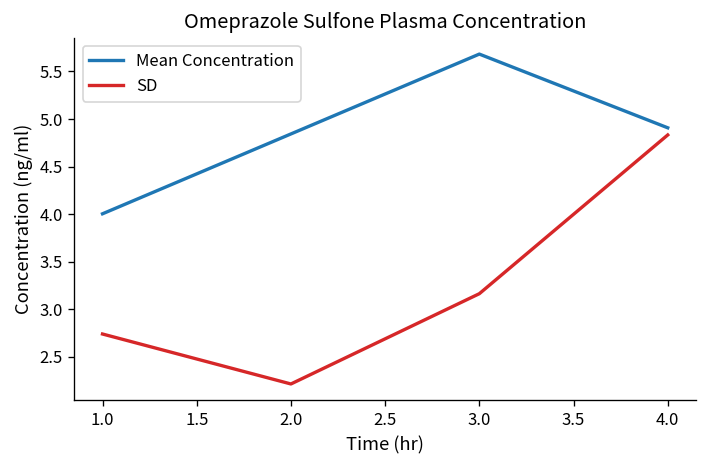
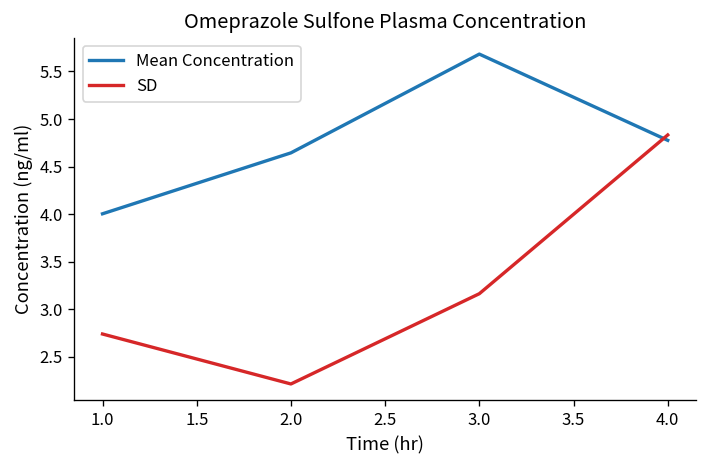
  {
    "Mean Concentration": {
      "1.0": 4.0,
-     "2.0": 4.8,
+     "2.0": 4.6,
      "3.0": 5.7,
-     "4.0": 4.9
+     "4.0": 4.8
    },
    "SD": {
      "1.0": 2.7,
      "2.0": 2.2,
      "3.0": 3.2,
      "4.0": 4.8
    }
  }
